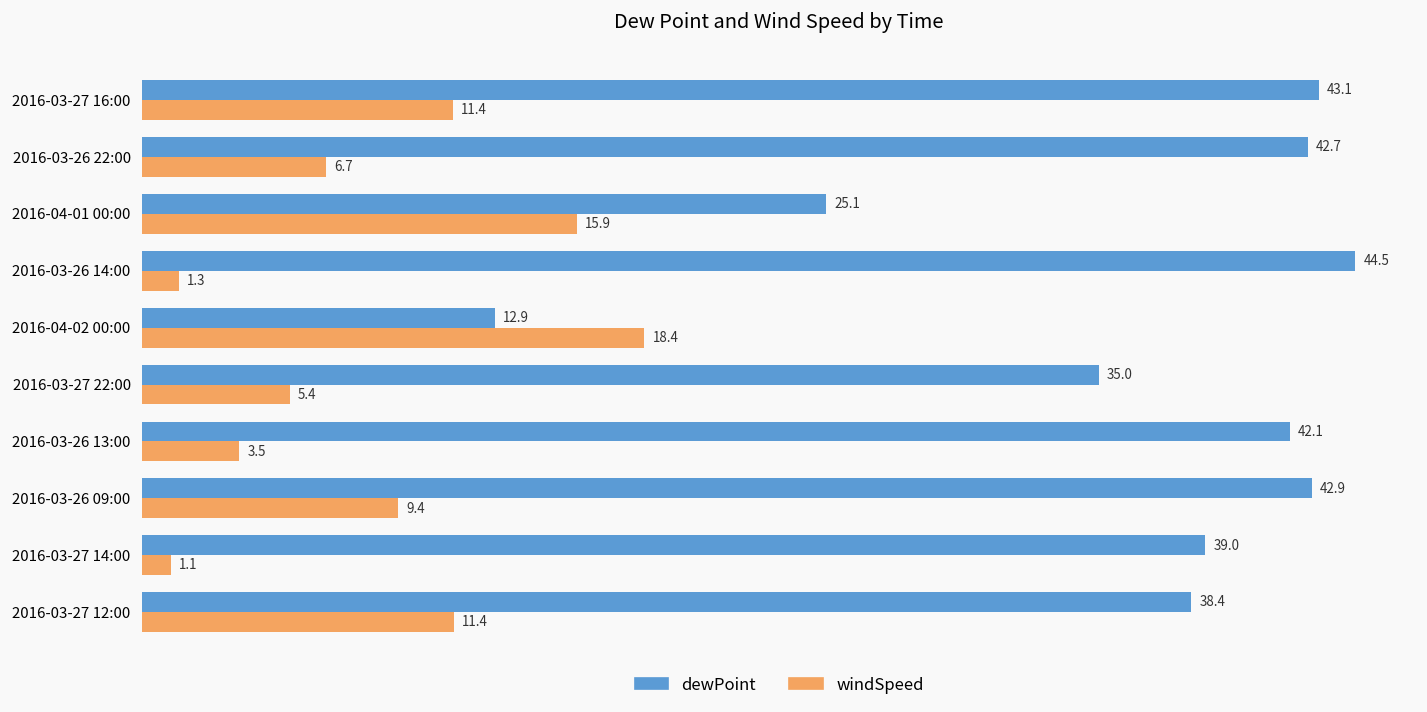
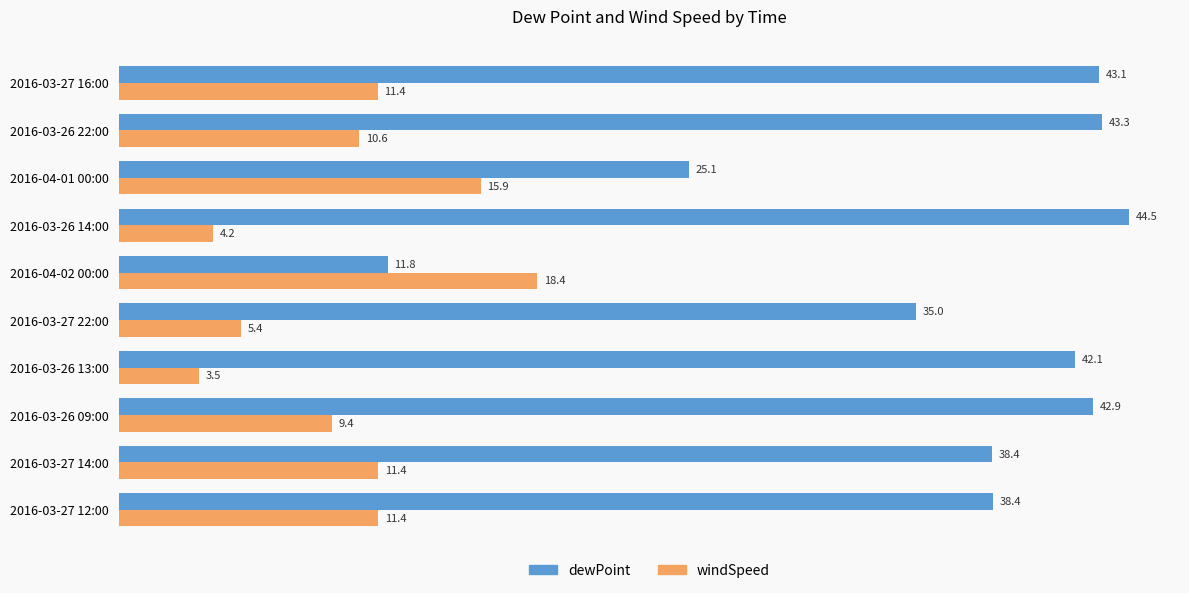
  {
    "dewPoint": {
      "2016-03-27 16:00": 43.1,
-     "2016-03-26 22:00": 42.7,
+     "2016-03-26 22:00": 43.3,
      "2016-04-01 00:00": 25.1,
      "2016-03-26 14:00": 44.5,
-     "2016-04-02 00:00": 12.9,
+     "2016-04-02 00:00": 11.8,
      "2016-03-27 22:00": 35.0,
      "2016-03-26 13:00": 42.1,
      "2016-03-26 09:00": 42.9,
-     "2016-03-27 14:00": 39.0,
+     "2016-03-27 14:00": 38.4,
      "2016-03-27 12:00": 38.4
    },
    "windSpeed": {
      "2016-03-27 16:00": 11.4,
-     "2016-03-26 22:00": 6.7,
+     "2016-03-26 22:00": 10.6,
      "2016-04-01 00:00": 15.9,
-     "2016-03-26 14:00": 1.3,
+     "2016-03-26 14:00": 4.2,
      "2016-04-02 00:00": 18.4,
      "2016-03-27 22:00": 5.4,
      "2016-03-26 13:00": 3.5,
      "2016-03-26 09:00": 9.4,
-     "2016-03-27 14:00": 1.1,
+     "2016-03-27 14:00": 11.4,
      "2016-03-27 12:00": 11.4
    }
  }
